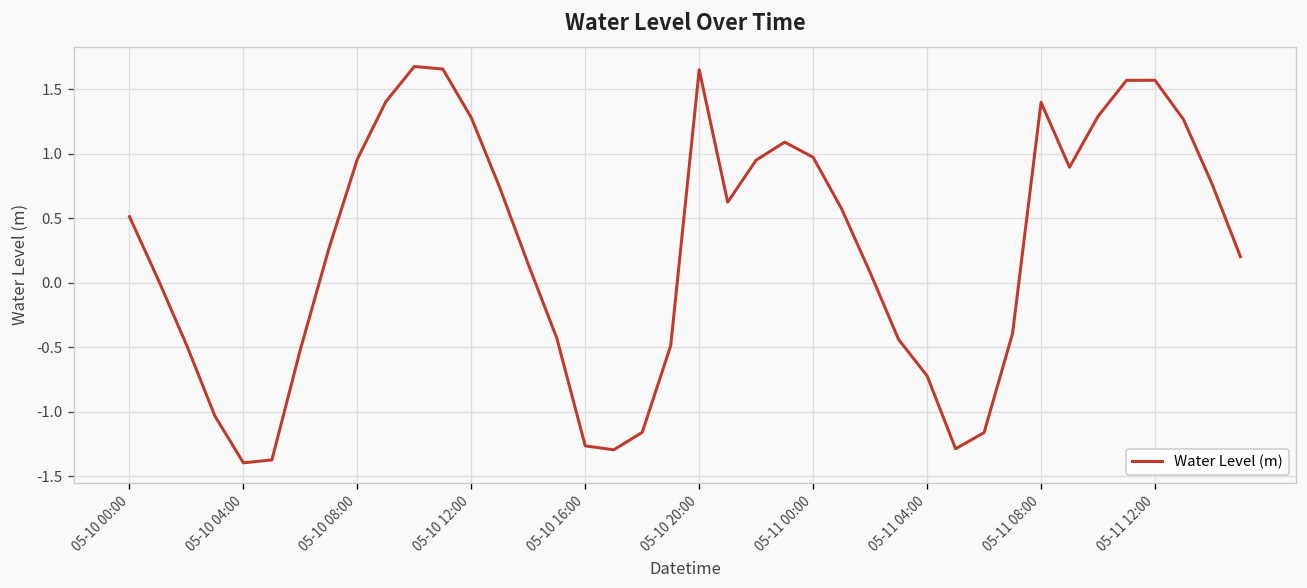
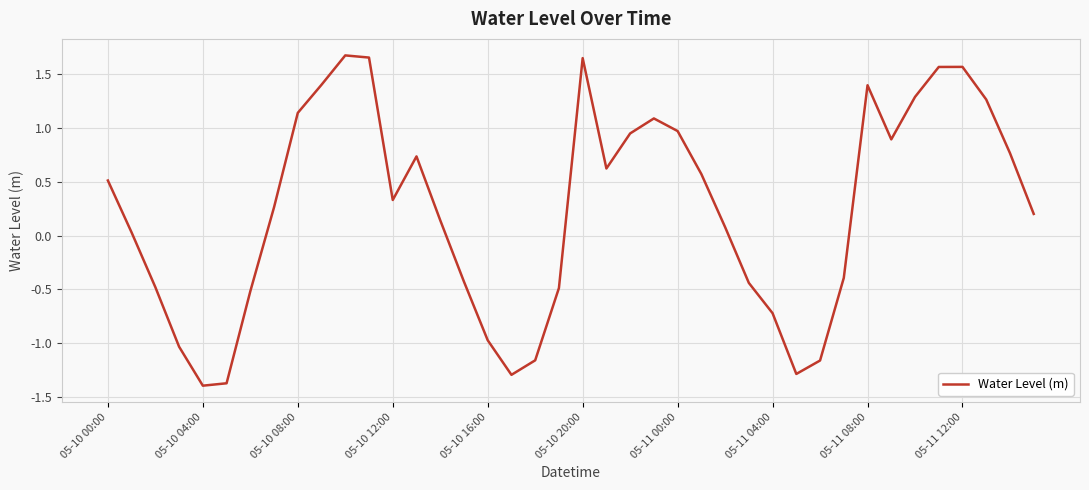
  {
    "05-10 00:00": 0.51,
    "05-10 04:00": -1.40,
-   "05-10 08:00": 0.96,
-   "05-10 12:00": 1.28,
-   "05-10 16:00": -1.27,
+   "05-10 08:00": 1.14,
+   "05-10 12:00": 0.33,
+   "05-10 16:00": -0.97,
    "05-10 20:00": 1.65,
    "05-11 00:00": 0.97,
    "05-11 04:00": -0.72,
    "05-11 08:00": 1.40,
    "05-11 12:00": 1.57
  }
